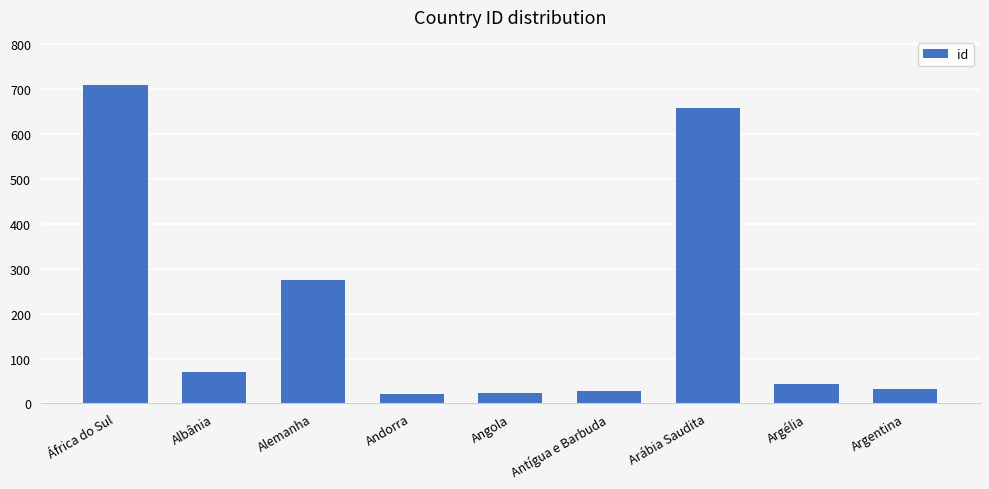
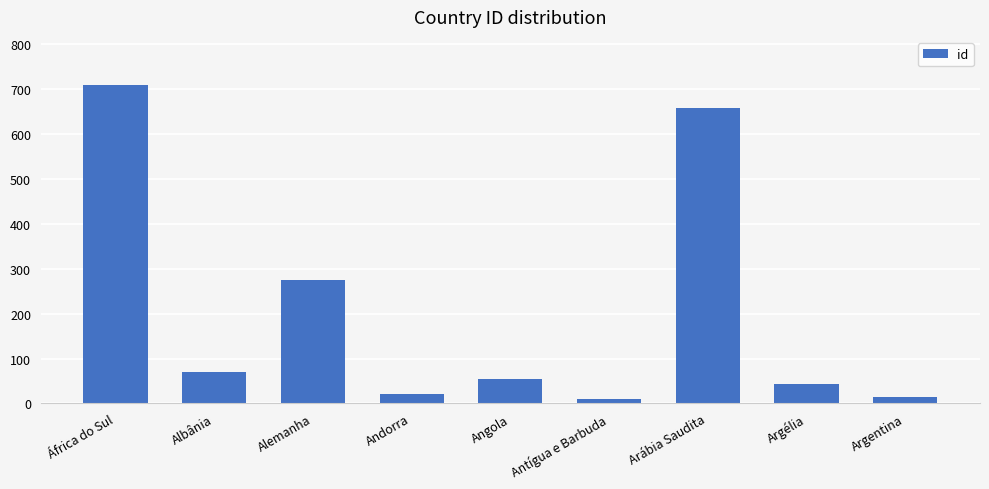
  {
    "África do Sul": 710,
    "Albânia": 70,
    "Alemanha": 280,
    "Andorra": 20,
-   "Angola": 20,
-   "Antígua e Barbuda": 30,
+   "Angola": 50,
+   "Antígua e Barbuda": 10,
    "Arábia Saudita": 660,
    "Argélia": 40,
-   "Argentina": 30
+   "Argentina": 10
  }
